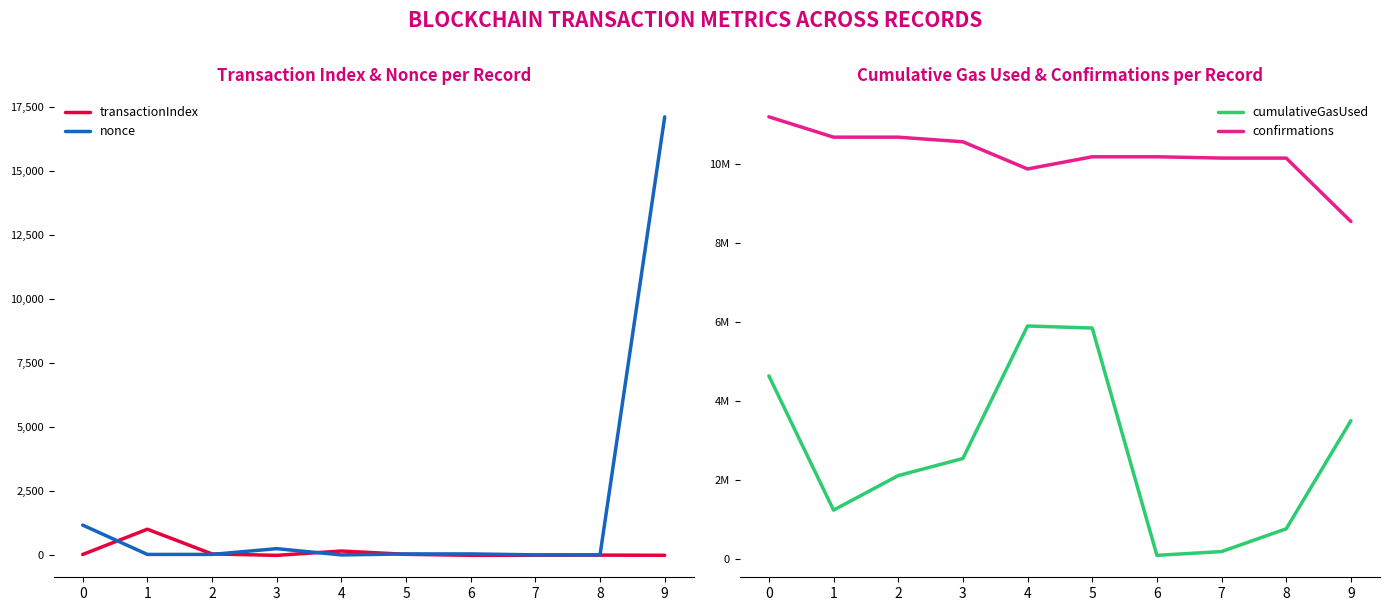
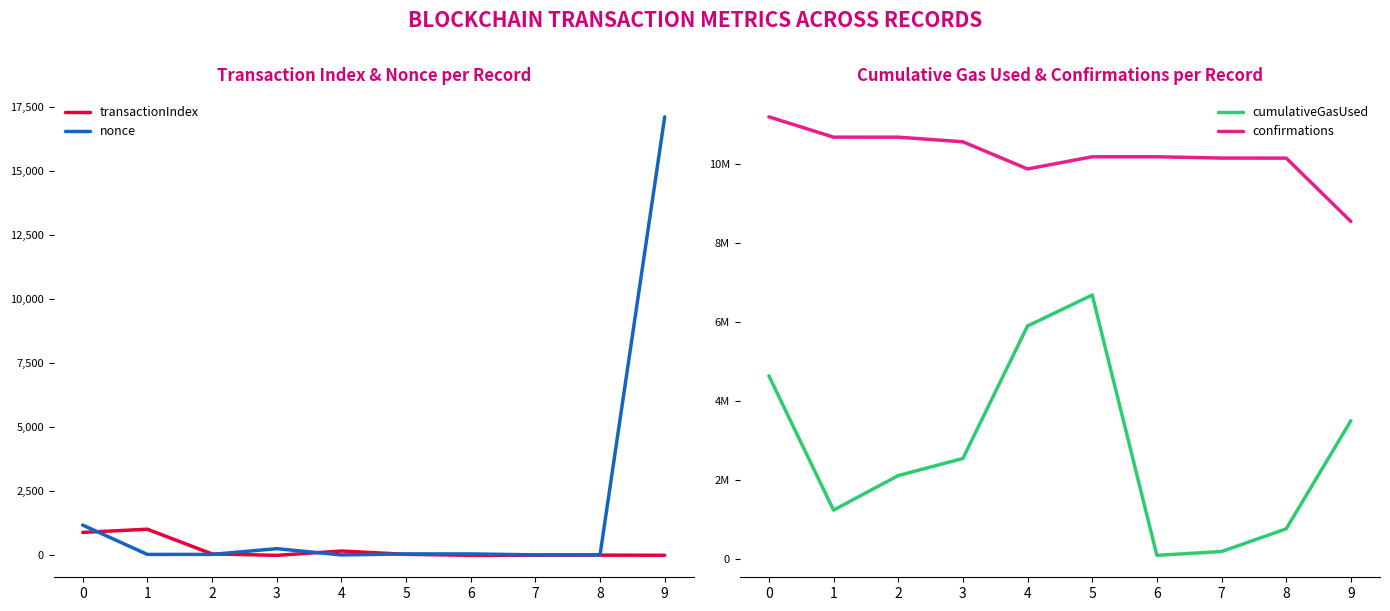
  {
    "Transaction Index & Nonce per Record": {
      "transactionIndex": {
-       "0": "0",
+       "0": "900",
        "1": "1,000",
        "3": "0",
        "4": "200",
        "9": "0"
      },
      "nonce": {
        "0": "1,200",
        "1": "0",
        "3": "300",
        "4": "0",
        "9": "17,100"
      }
    },
    "Cumulative Gas Used & Confirmations per Record": {
      "cumulativeGasUsed": {
        "0": "4600000",
        "1": "1200000",
        "2": "2100000",
        "3": "2600000",
        "4": "5900000",
-       "5": "5900000",
+       "5": "6700000",
        "6": "100000",
        "7": "200000",
        "8": "800000",
        "9": "3500000"
      },
      "confirmations": {
        "0": "11200000",
        "1": "10700000",
        "2": "10700000",
        "3": "10600000",
        "4": "9900000",
        "5": "10200000",
        "6": "10200000",
        "7": "10200000",
        "8": "10100000",
        "9": "8500000"
      }
    }
  }
